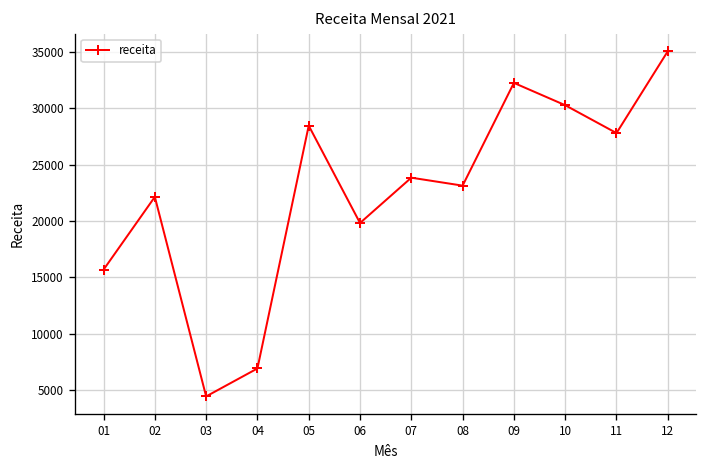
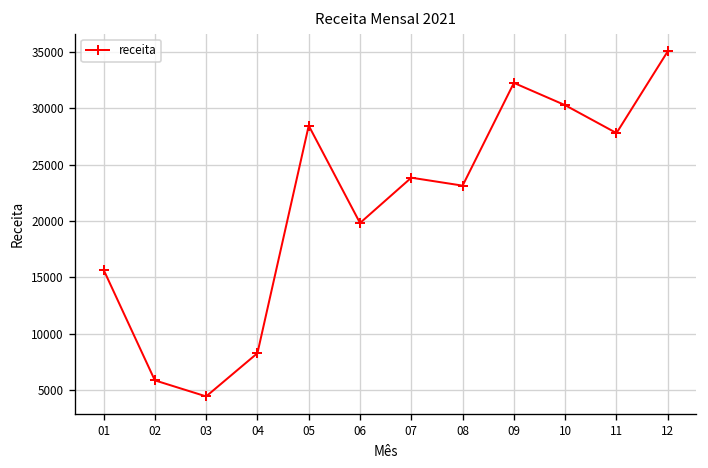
  {
    "01": 16000,
-   "02": 22000,
+   "02": 6000,
    "03": 4000,
-   "04": 7000,
+   "04": 8000,
    "05": 28000,
    "06": 20000,
    "07": 24000,
    "08": 23000,
    "09": 32000,
    "10": 30000,
    "11": 28000,
    "12": 35000
  }
